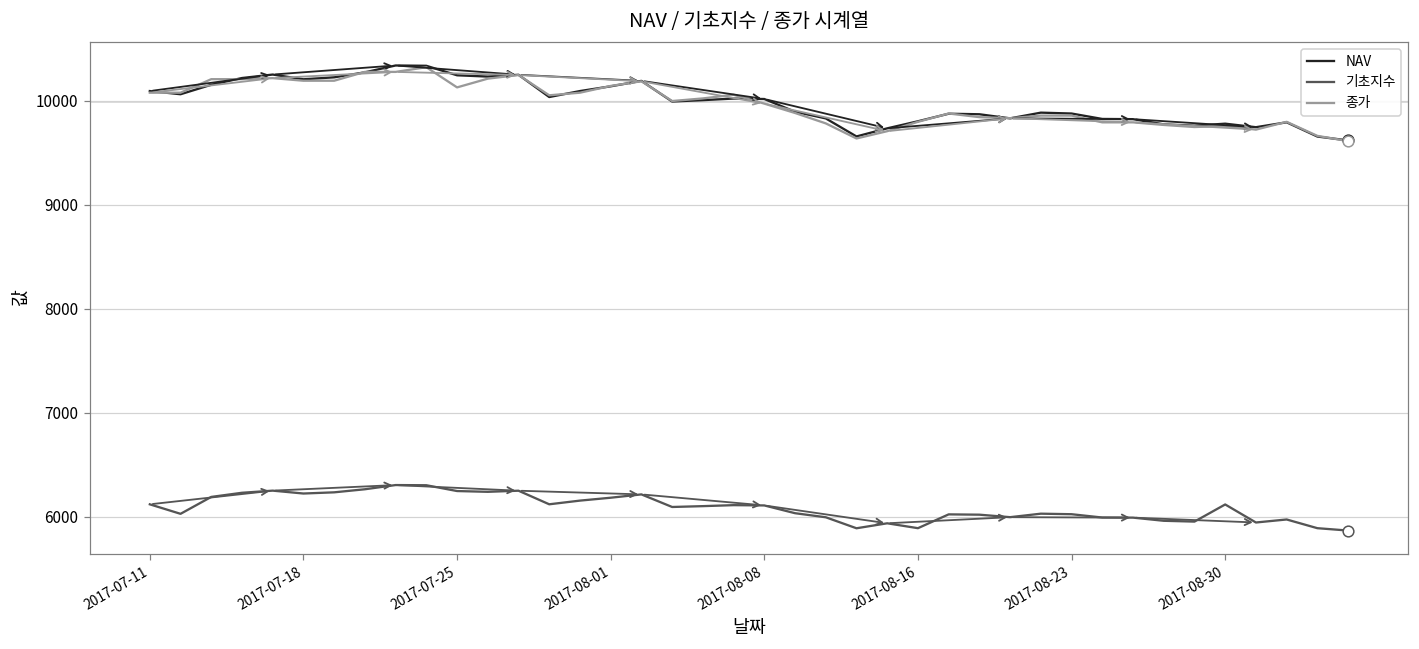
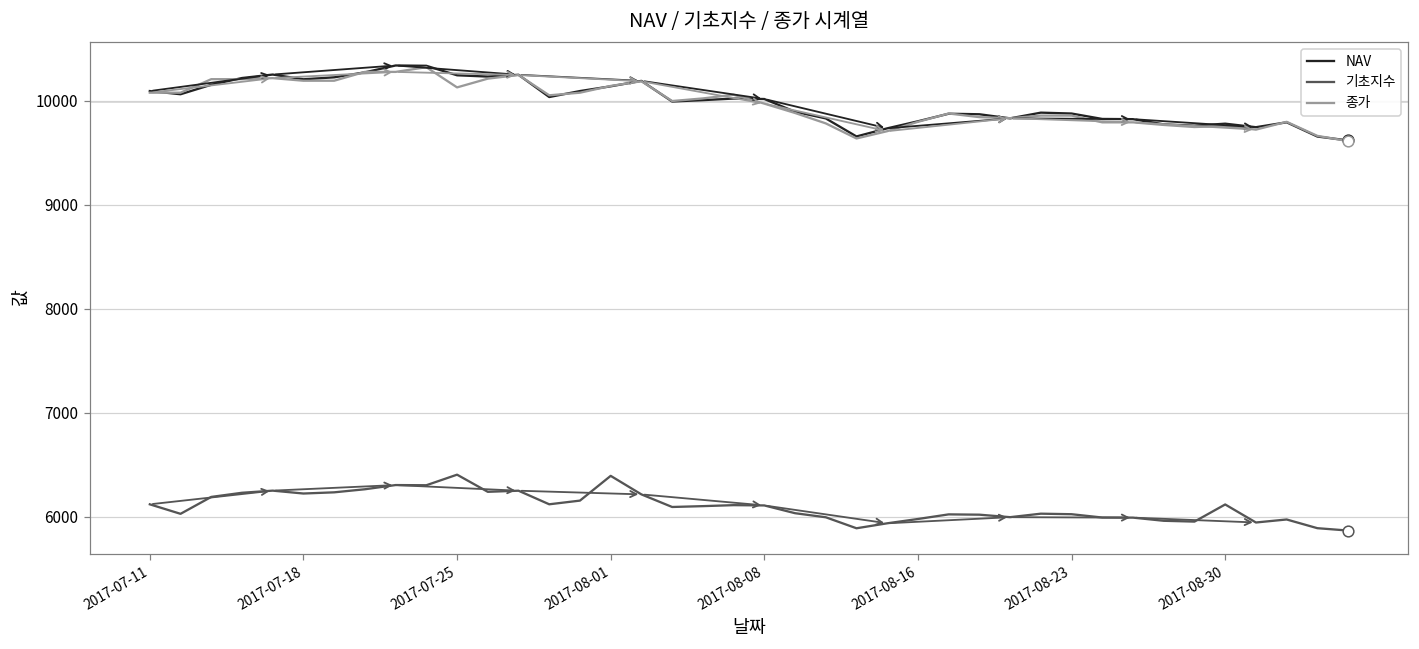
  {
    "NAV": {
      "2017-07-25": 10200,
      "2017-08-08": 10000
    },
    "기초지수": {
      "2017-07-11": 6100,
      "2017-07-18": 6200,
-     "2017-07-25": 6200,
-     "2017-08-01": 6200,
+     "2017-07-25": 6400,
+     "2017-08-01": 6400,
      "2017-08-08": 6100,
-     "2017-08-16": 5900,
+     "2017-08-16": 6000,
      "2017-08-23": 6000,
      "2017-08-30": 6100
    },
    "종가": {
      "2017-07-25": 10100,
      "2017-08-08": 10000
    }
  }
